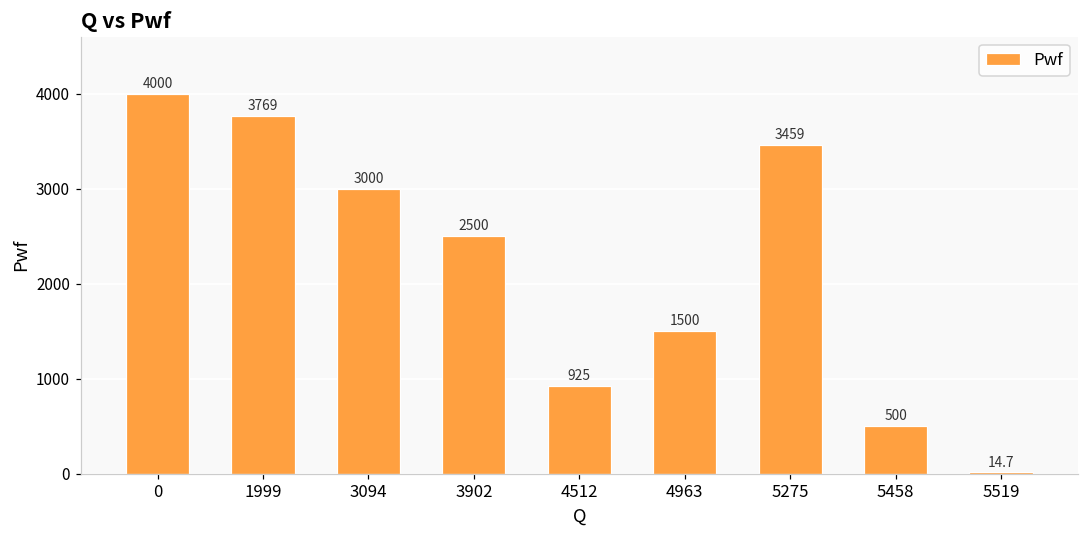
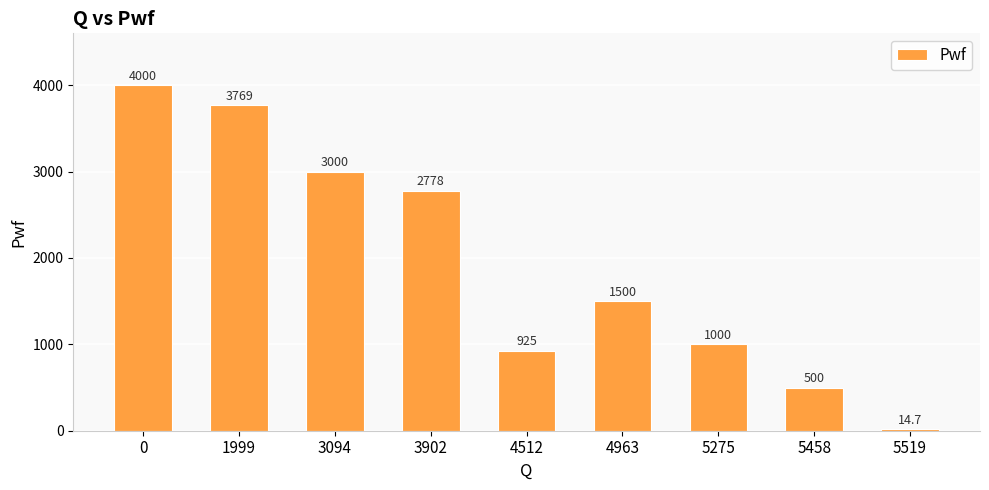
  {
    "0": 4000,
    "1999": 3769,
    "3094": 3000,
-   "3902": 2500,
+   "3902": 2778,
    "4512": 925,
    "4963": 1500,
-   "5275": 3459,
+   "5275": 1000,
    "5458": 500,
    "5519": 14.7
  }
